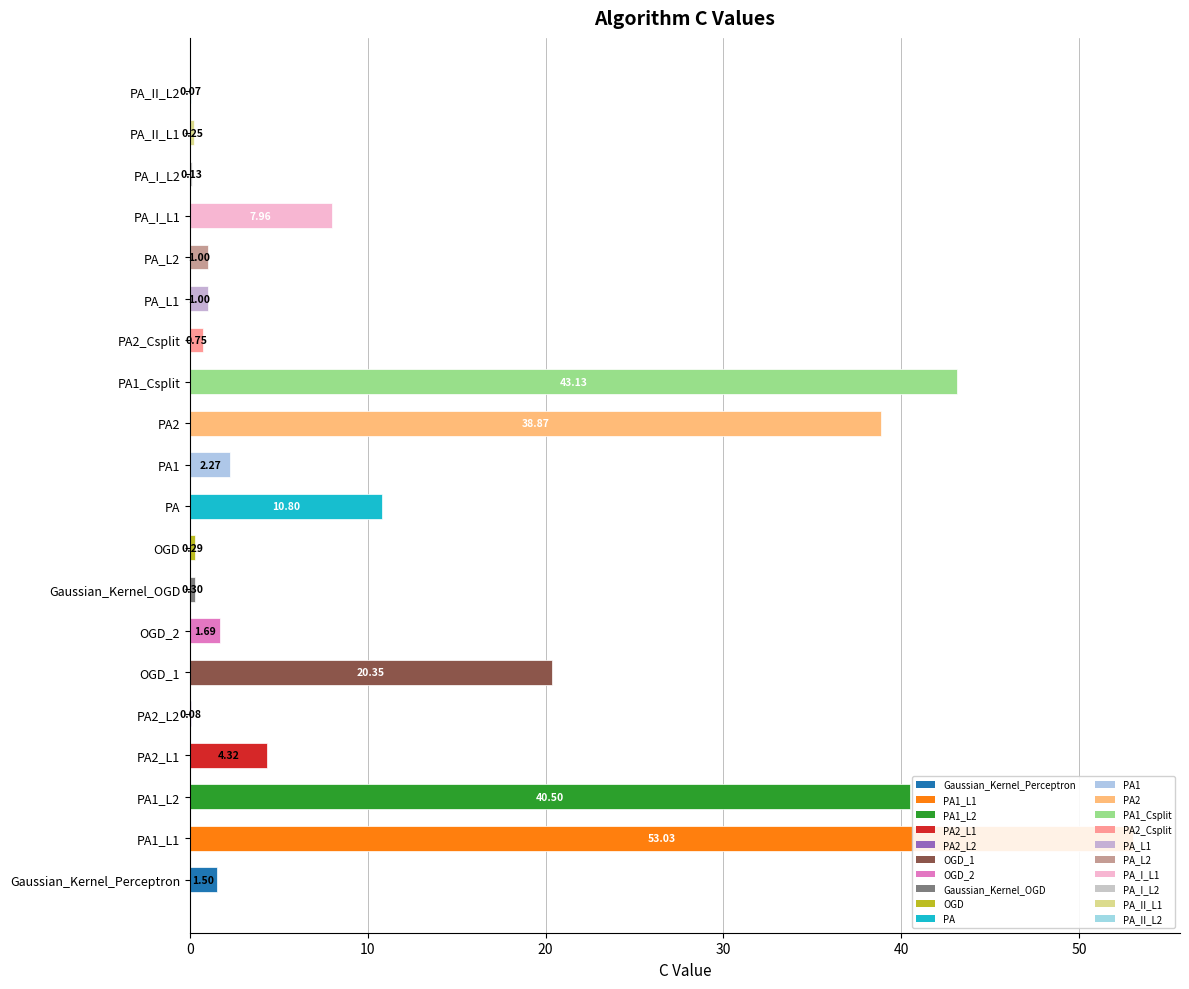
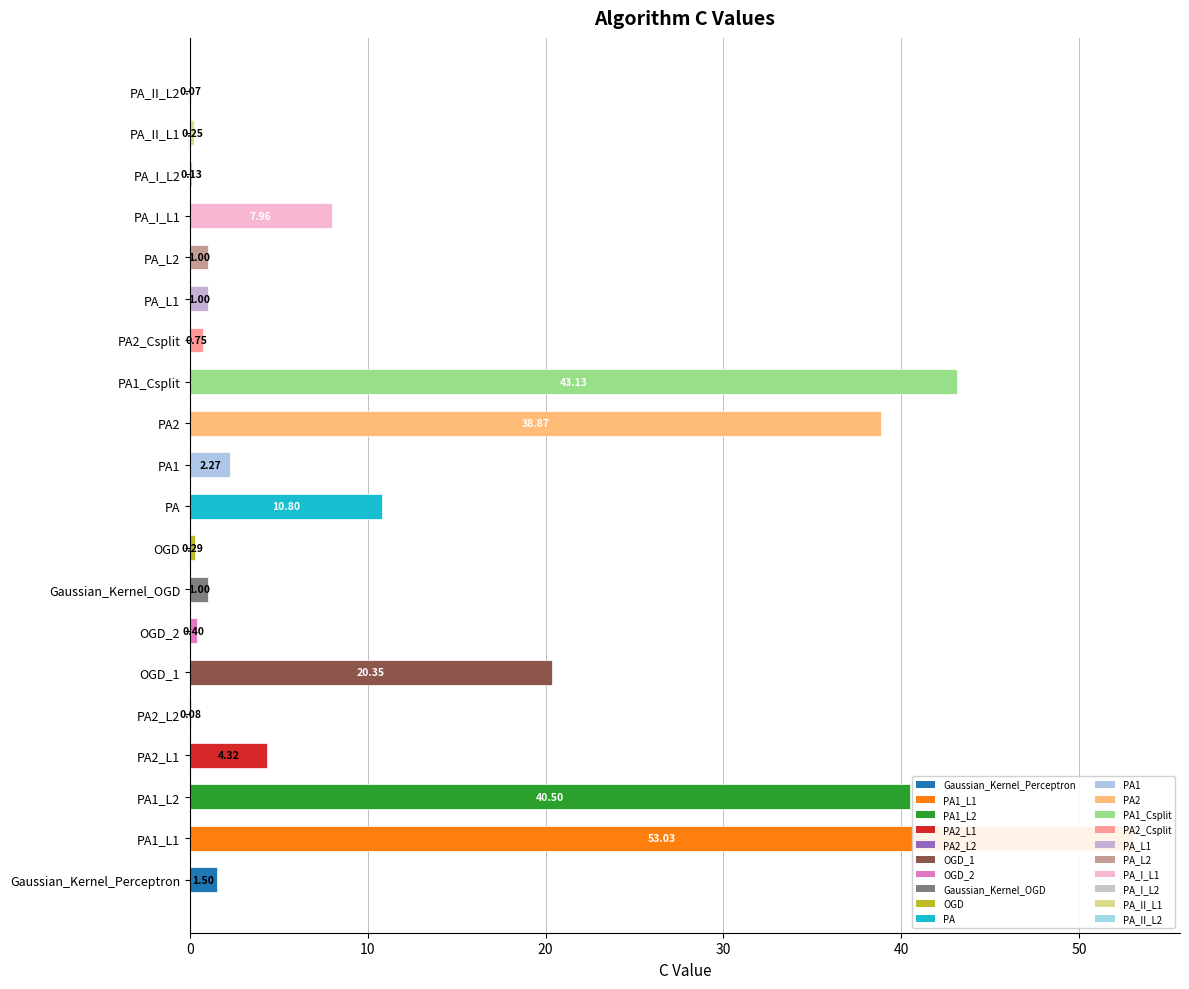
  {
    "PA_II_L2": 0.07,
    "PA_II_L1": 0.25,
    "PA_I_L2": 0.13,
    "PA_I_L1": 7.96,
    "PA_L2": 1.00,
    "PA_L1": 1.00,
    "PA2_Csplit": 0.75,
    "PA1_Csplit": 43.13,
    "PA2": 38.87,
    "PA1": 2.27,
    "PA": 10.80,
    "OGD": 0.29,
-   "Gaussian_Kernel_OGD": 0.30,
-   "OGD_2": 1.69,
+   "Gaussian_Kernel_OGD": 1.00,
+   "OGD_2": 0.40,
    "OGD_1": 20.35,
    "PA2_L2": 0.08,
    "PA2_L1": 4.32,
    "PA1_L2": 40.50,
    "Gaussian_Kernel_Perceptron": 1.50
  }
